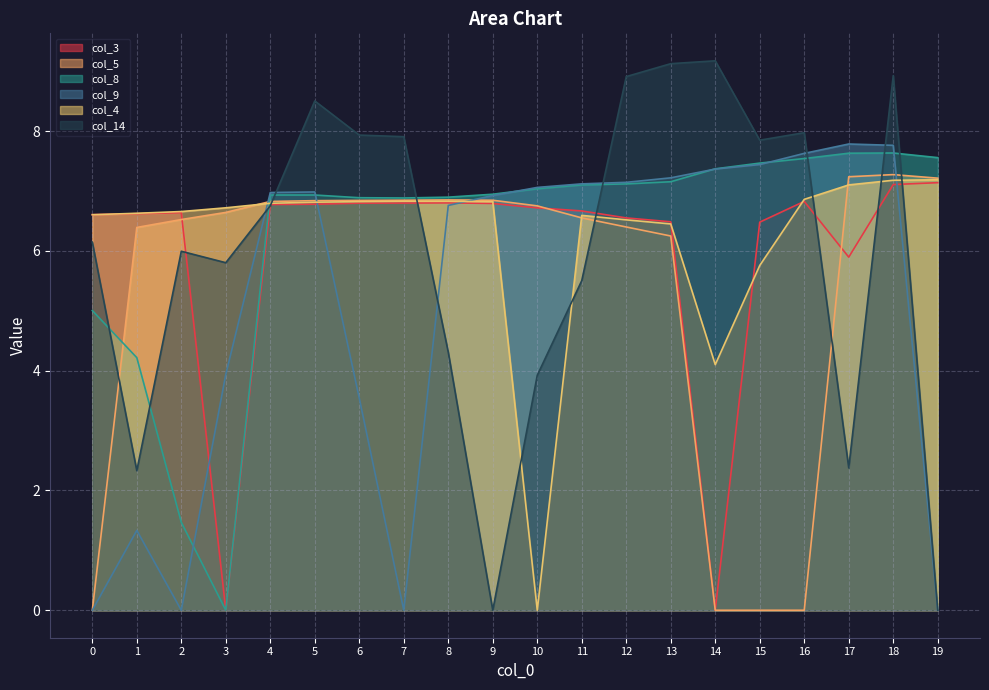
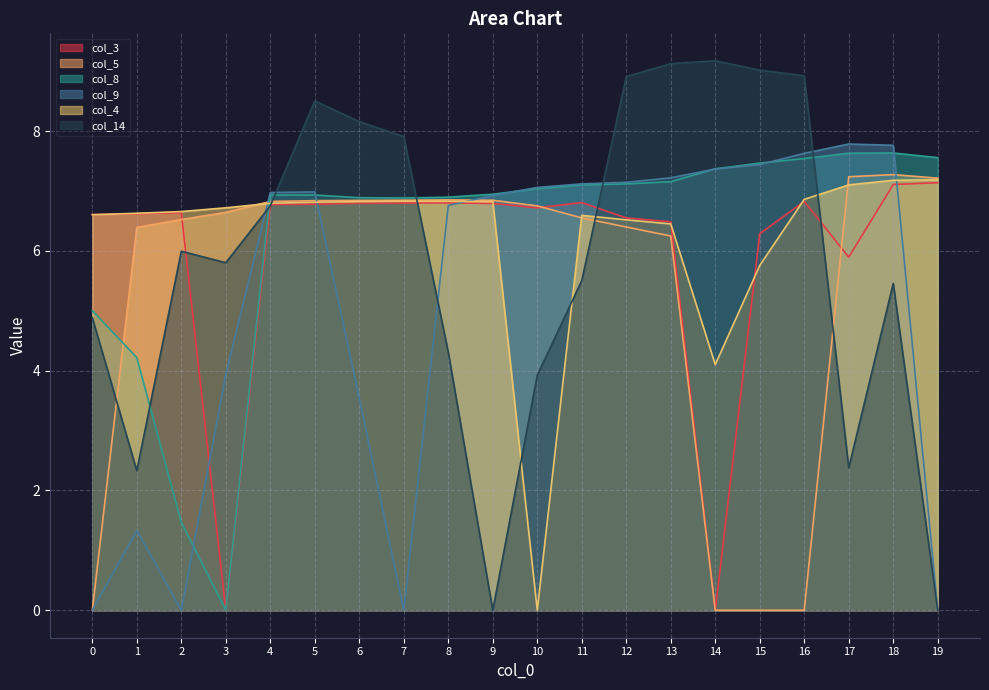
  {
    "col_3": {
-     "11": 6.7,
-     "15": 6.5,
+     "11": 6.8,
+     "15": 6.3,
      "17": 5.9,
      "18": 7.1,
      "19": 7.1
    },
    "col_14": {
-     "0": 6.1,
+     "0": 4.9,
      "1": 2.3,
      "2": 6.0,
      "3": 5.8,
      "5": 8.5,
-     "6": 7.9,
+     "6": 8.2,
      "7": 7.9,
      "8": 4.3,
      "9": 0.0,
      "10": 3.9,
      "11": 5.5,
      "12": 8.9,
      "13": 9.1,
      "14": 9.2,
-     "15": 7.8,
-     "16": 8.0,
+     "15": 9.0,
+     "16": 8.9,
      "17": 2.4,
-     "18": 8.9
+     "18": 5.5
    }
  }
